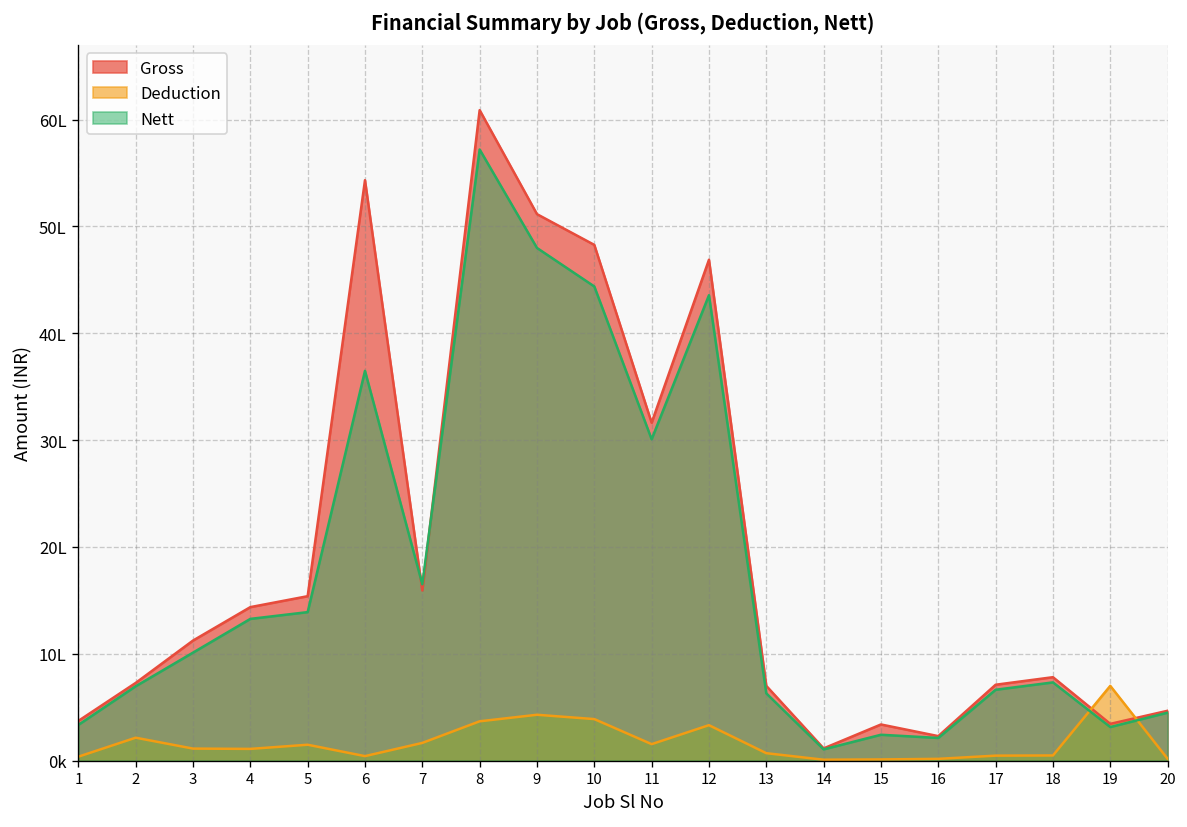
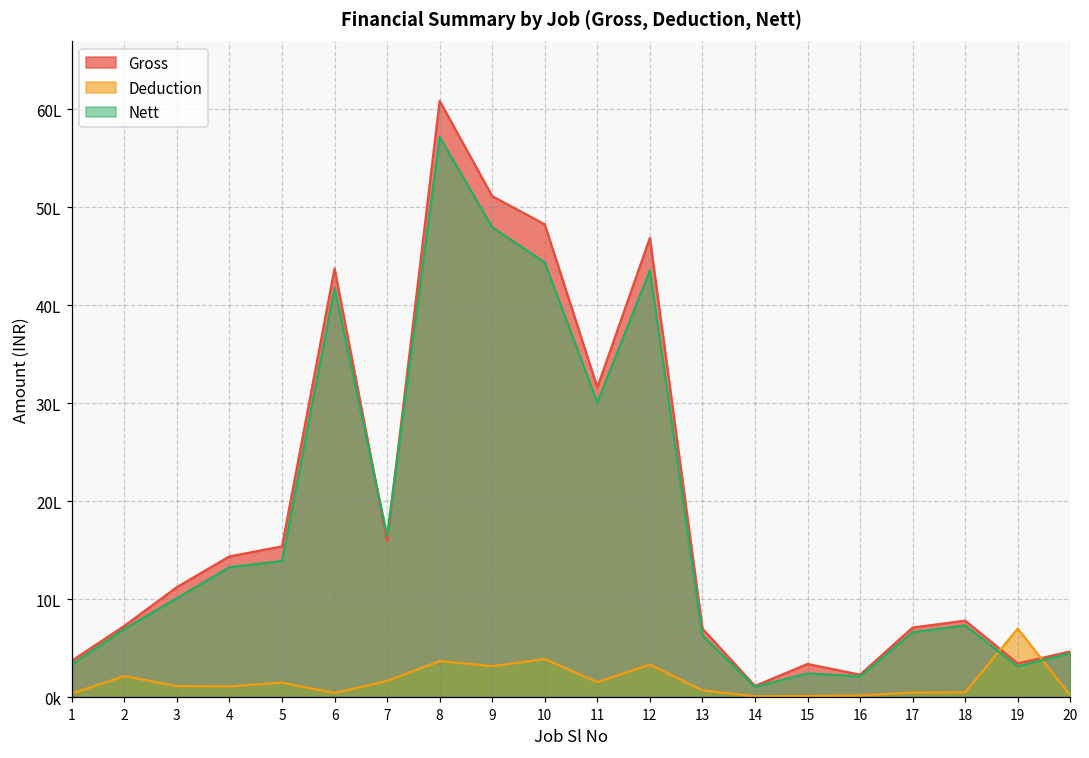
  {
    "Gross": {
      "1": "4L",
      "2": "7L",
      "3": "11L",
      "4": "14L",
      "5": "15L",
-     "6": "54L",
+     "6": "44L",
      "7": "16L",
      "8": "61L",
      "9": "51L",
      "10": "48L",
      "11": "32L",
      "12": "47L",
      "13": "7L",
      "15": "3L",
      "17": "7L",
      "18": "8L",
      "19": "3L"
    },
    "Deduction": {
      "1": "0L",
      "2": "2L",
      "3": "1L",
      "4": "1L",
      "5": "1L",
      "6": "0L",
      "7": "2L",
      "8": "4L",
-     "9": "4L",
+     "9": "3L",
      "10": "4L",
      "11": "2L",
      "12": "3L",
      "13": "1L",
      "14": "0L",
      "15": "0L",
      "16": "0L",
      "17": "0L",
      "18": "0L",
      "19": "7L",
      "20": "0L"
    },
    "Nett": {
      "1": "3L",
      "2": "7L",
      "3": "10L",
      "4": "13L",
      "5": "14L",
-     "6": "36L",
+     "6": "42L",
      "7": "17L",
      "8": "57L",
      "9": "48L",
      "10": "44L",
      "11": "30L",
      "12": "44L",
      "13": "6L",
      "15": "2L",
      "17": "7L",
      "18": "7L",
      "19": "3L"
    }
  }
